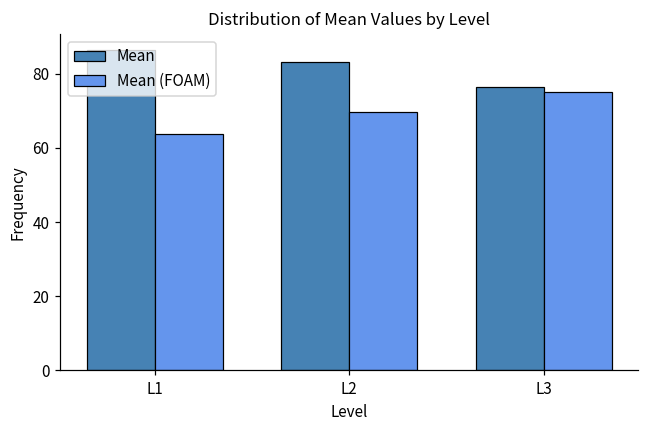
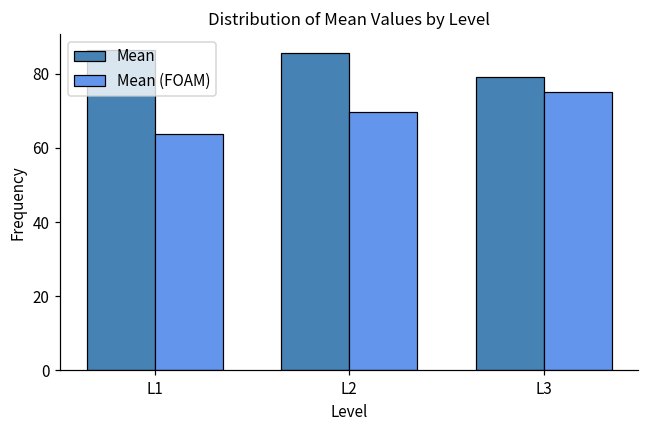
  {
    "Mean": {
-     "L2": 83,
-     "L3": 76
+     "L2": 86,
+     "L3": 79
    },
    "Mean (FOAM)": {
      "L1": 64,
      "L2": 70,
      "L3": 75
    }
  }
